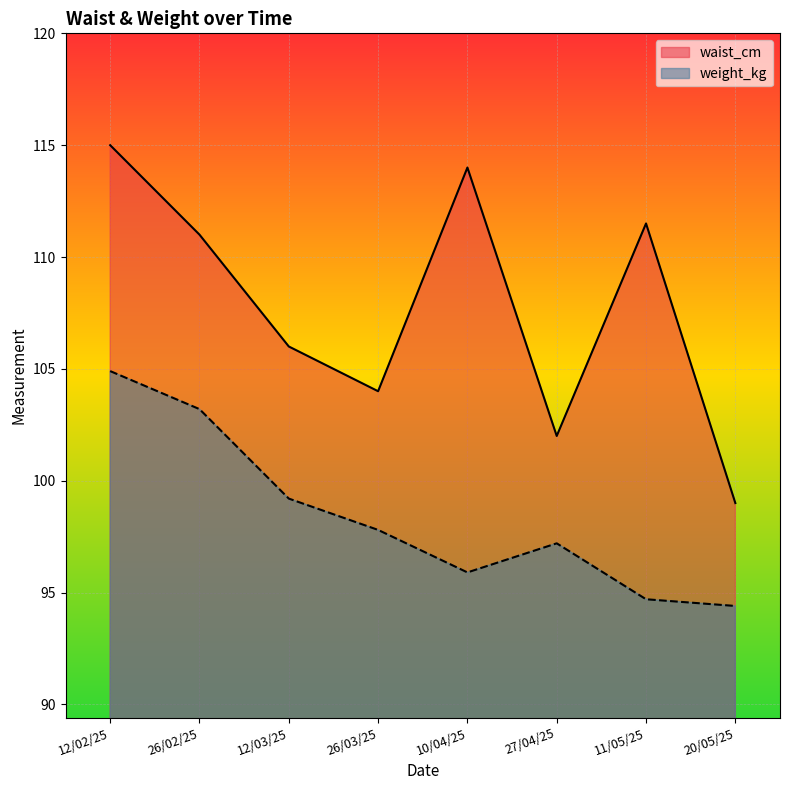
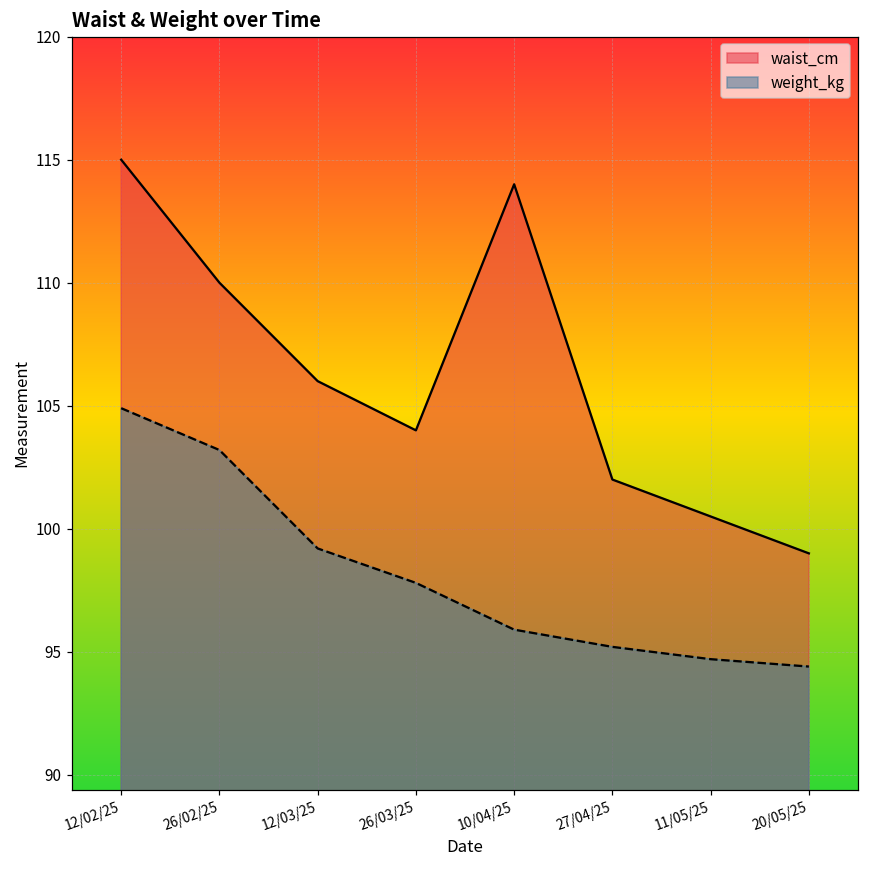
  {
    "waist_cm": {
      "12/02/25": 115.0,
-     "26/02/25": 111,
+     "26/02/25": 110,
      "12/03/25": 106.0,
      "26/03/25": 104.0,
      "10/04/25": 114.0,
      "27/04/25": 102.0,
-     "11/05/25": 111.5,
+     "11/05/25": 100.5,
      "20/05/25": 99.0
    },
    "weight_kg": {
      "12/02/25": 104.9,
      "26/02/25": 103.2,
      "12/03/25": 99.2,
      "26/03/25": 97.8,
      "10/04/25": 95.9,
-     "27/04/25": 97.2,
+     "27/04/25": 95.2,
      "11/05/25": 94.7,
      "20/05/25": 94.4
    }
  }
